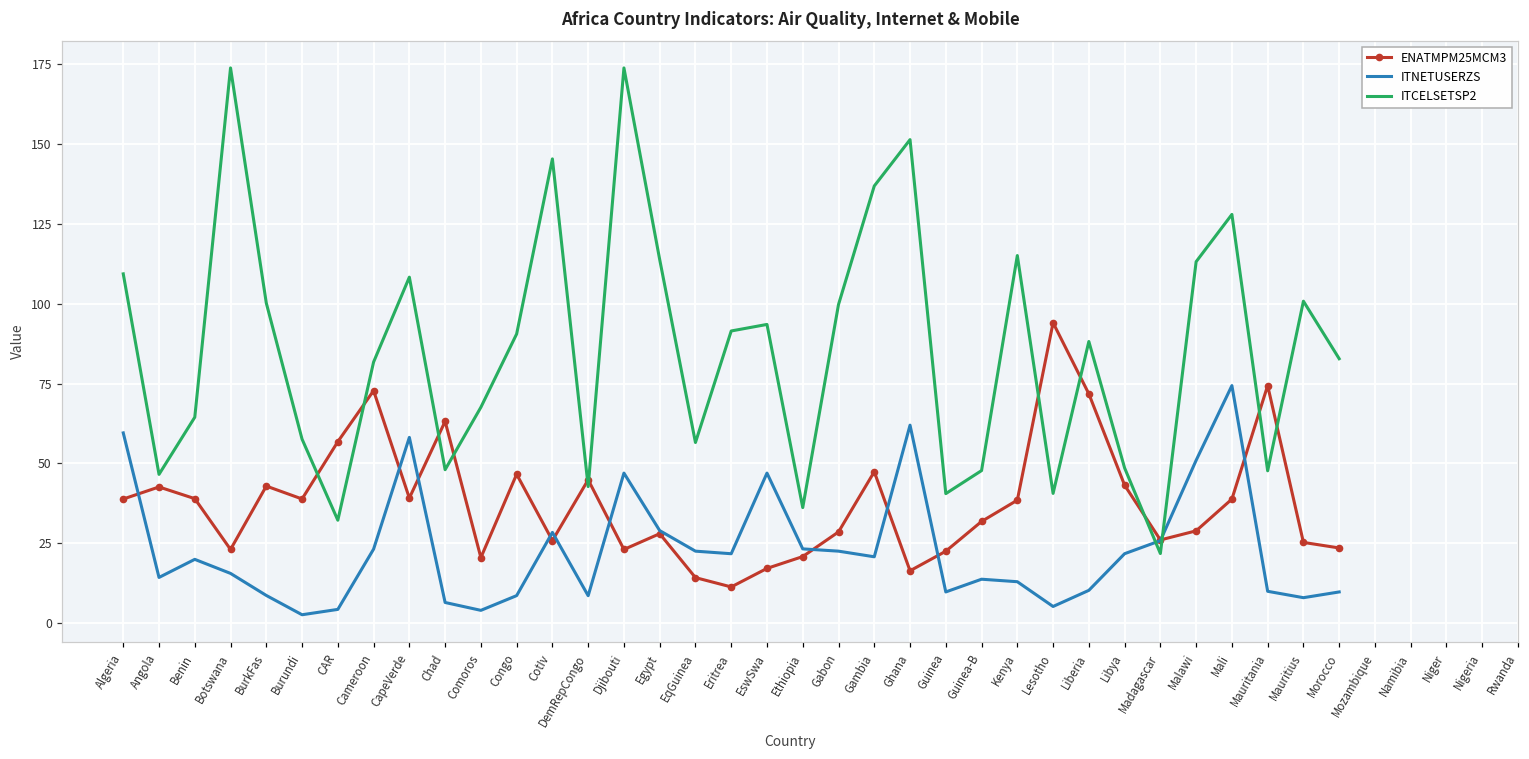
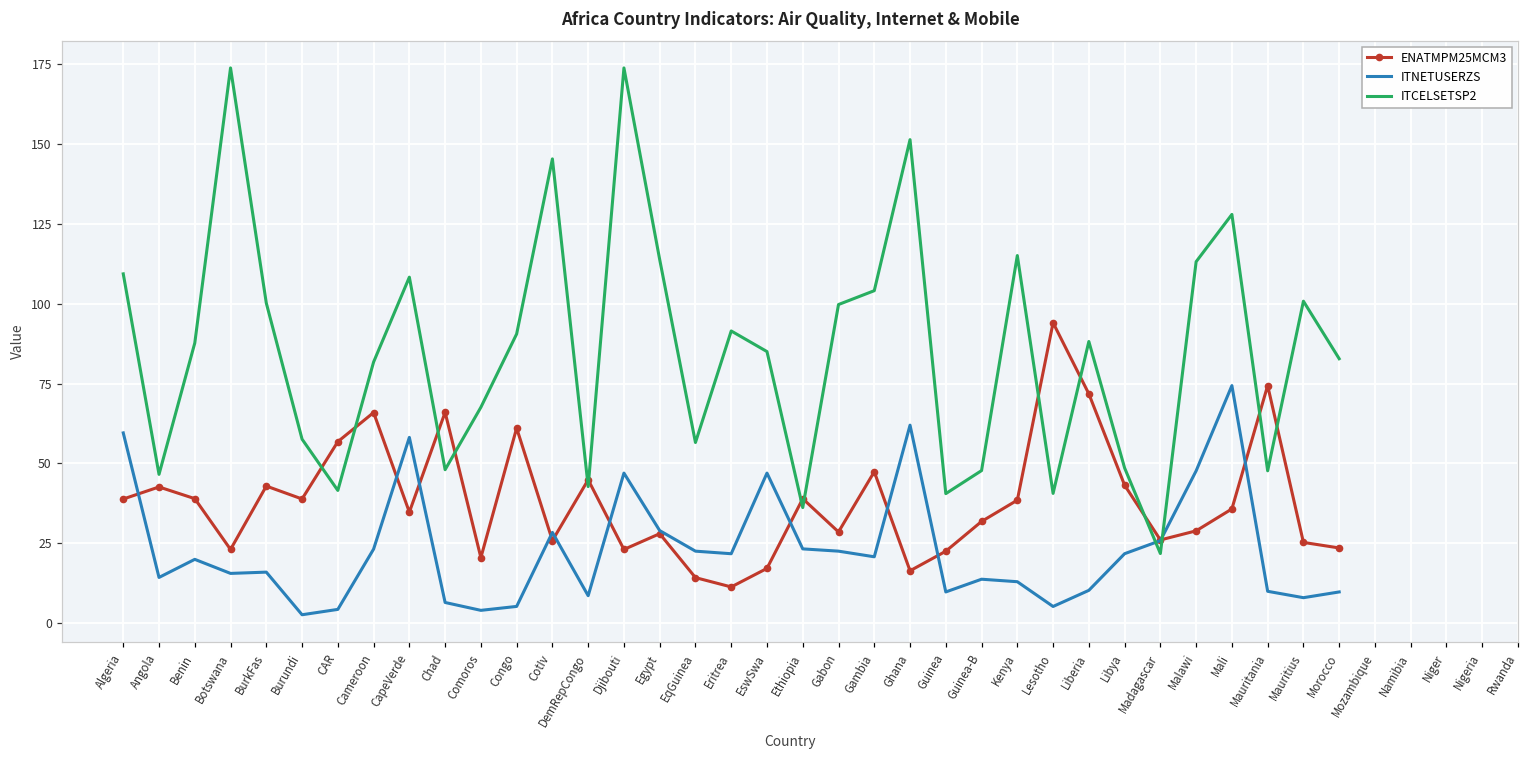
  {
    "ENATMPM25MCM3": {
      "Algeria": 39,
      "Angola": 43,
      "Benin": 39,
      "Botswana": 23,
      "BurkFas": 43,
      "Burundi": 39,
      "CAR": 57,
-     "Cameroon": 73,
-     "CapeVerde": 39,
-     "Chad": 63,
+     "Cameroon": 66,
+     "CapeVerde": 35,
+     "Chad": 66,
      "Comoros": 21,
-     "Congo": 47,
+     "Congo": 61,
      "CotIv": 26,
      "DemRepCongo": 45,
      "Djibouti": 23,
      "Egypt": 28,
      "EqGuinea": 14,
      "Eritrea": 11,
      "EswSwa": 17,
-     "Ethiopia": 21,
+     "Ethiopia": 39,
      "Gabon": 29,
      "Gambia": 47,
      "Ghana": 16,
      "Guinea": 23,
      "Guinea-B": 32,
      "Kenya": 39,
      "Lesotho": 94,
      "Liberia": 72,
      "Libya": 43,
      "Malawi": 29,
-     "Mali": 39,
+     "Mali": 36,
      "Mauritania": 74,
      "Mauritius": 25,
      "Morocco": 24
    },
    "ITNETUSERZS": {
      "Algeria": 60,
      "Angola": 14,
      "Benin": 20,
      "Botswana": 16,
-     "BurkFas": 9,
+     "BurkFas": 16,
      "Burundi": 3,
      "CAR": 4,
      "Cameroon": 23,
      "CapeVerde": 58,
      "Chad": 7,
      "Comoros": 4,
-     "Congo": 9,
+     "Congo": 5,
      "CotIv": 28,
      "DemRepCongo": 9,
      "Djibouti": 47,
      "Egypt": 29,
      "EqGuinea": 23,
      "Eritrea": 22,
      "EswSwa": 47,
      "Ethiopia": 23,
      "Gabon": 23,
      "Gambia": 21,
      "Ghana": 62,
      "Guinea": 10,
      "Guinea-B": 14,
      "Kenya": 13,
      "Lesotho": 5,
      "Liberia": 10,
      "Libya": 22,
-     "Malawi": 51,
+     "Malawi": 48,
      "Mali": 74,
      "Mauritania": 10,
      "Mauritius": 8,
      "Morocco": 10
    },
    "ITCELSETSP2": {
      "Algeria": 109,
      "Angola": 47,
-     "Benin": 64,
+     "Benin": 88,
      "Botswana": 174,
      "BurkFas": 100,
      "Burundi": 58,
-     "CAR": 32,
+     "CAR": 42,
      "Cameroon": 82,
      "CapeVerde": 108,
      "Chad": 48,
      "Comoros": 68,
      "Congo": 91,
      "CotIv": 145,
      "DemRepCongo": 43,
      "Djibouti": 174,
      "Egypt": 114,
      "EqGuinea": 57,
      "Eritrea": 91,
-     "EswSwa": 94,
+     "EswSwa": 85,
      "Ethiopia": 36,
      "Gabon": 100,
-     "Gambia": 137,
+     "Gambia": 104,
      "Ghana": 151,
      "Guinea": 41,
      "Guinea-B": 48,
      "Kenya": 115,
      "Lesotho": 41,
      "Liberia": 88,
      "Libya": 49,
      "Madagascar": 22,
      "Malawi": 113,
      "Mali": 128,
      "Mauritania": 48,
      "Mauritius": 101,
      "Morocco": 83
    }
  }
